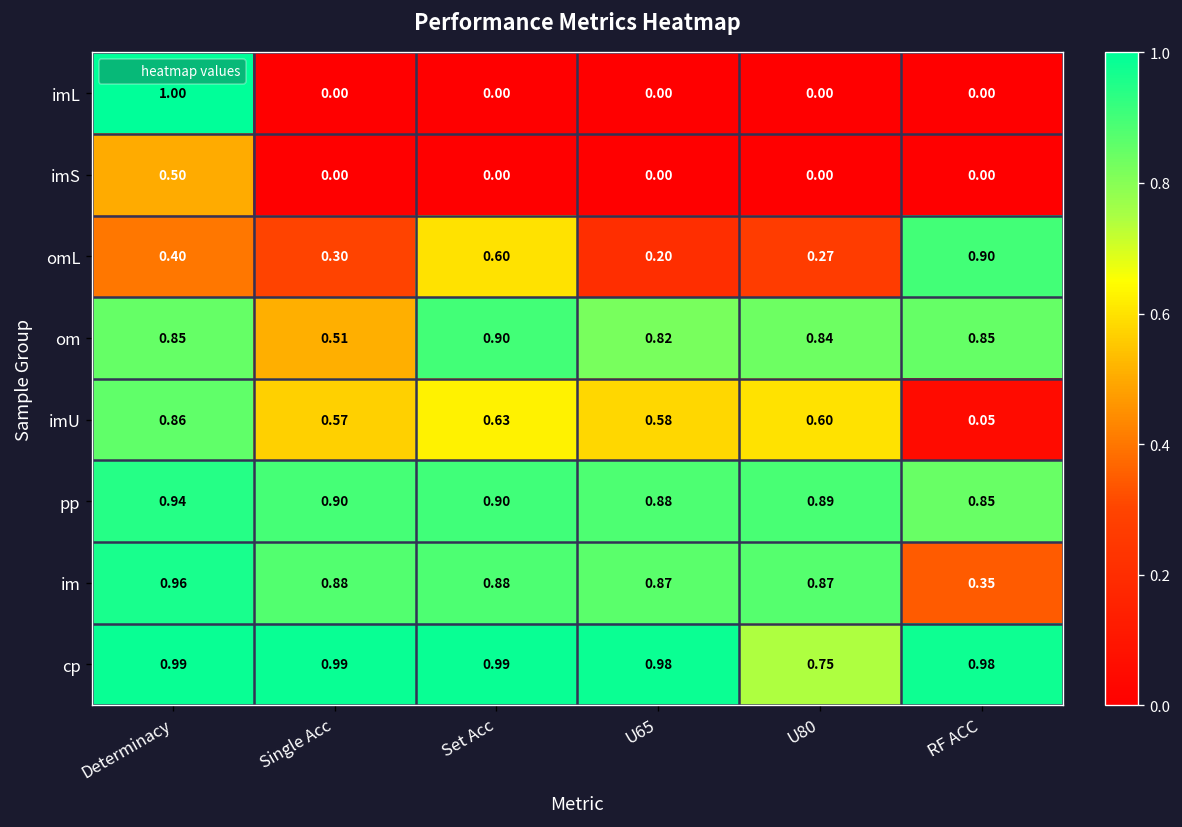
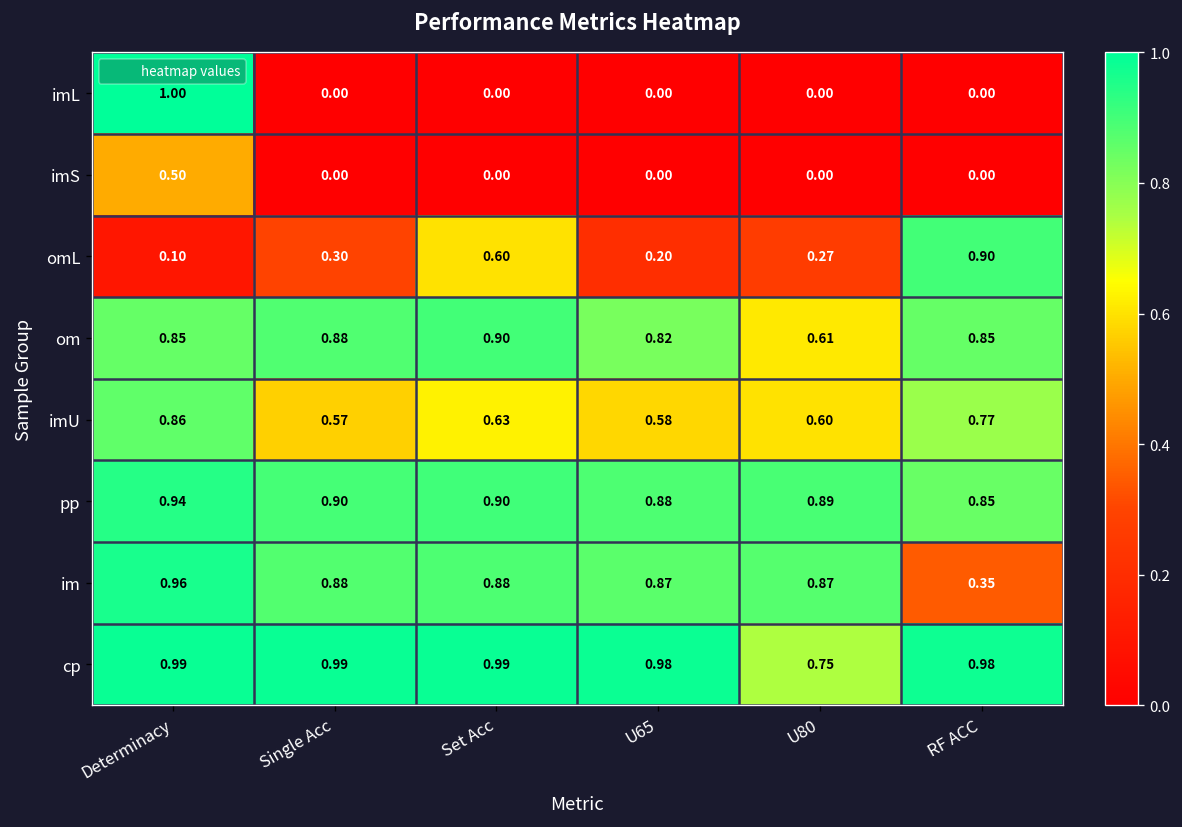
  {
    "imL": {
      "Determinacy": 1.00,
      "Single Acc": 0.00,
      "Set Acc": 0.00,
      "U65": 0.00,
      "U80": 0.00,
      "RF ACC": 0.00
    },
    "imS": {
      "Determinacy": 0.50,
      "Single Acc": 0.00,
      "Set Acc": 0.00,
      "U65": 0.00,
      "U80": 0.00,
      "RF ACC": 0.00
    },
    "omL": {
-     "Determinacy": 0.40,
+     "Determinacy": 0.10,
      "Single Acc": 0.30,
      "Set Acc": 0.60,
      "U65": 0.20,
      "U80": 0.27,
      "RF ACC": 0.90
    },
    "om": {
      "Determinacy": 0.85,
-     "Single Acc": 0.51,
+     "Single Acc": 0.88,
      "Set Acc": 0.90,
      "U65": 0.82,
-     "U80": 0.84,
+     "U80": 0.61,
      "RF ACC": 0.85
    },
    "imU": {
      "Determinacy": 0.86,
      "Single Acc": 0.57,
      "Set Acc": 0.63,
      "U65": 0.58,
      "U80": 0.60,
-     "RF ACC": 0.05
+     "RF ACC": 0.77
    },
    "pp": {
      "Determinacy": 0.94,
      "Single Acc": 0.90,
      "Set Acc": 0.90,
      "U65": 0.88,
      "U80": 0.89,
      "RF ACC": 0.85
    },
    "im": {
      "Determinacy": 0.96,
      "Single Acc": 0.88,
      "Set Acc": 0.88,
      "U65": 0.87,
      "U80": 0.87,
      "RF ACC": 0.35
    },
    "cp": {
      "Determinacy": 0.99,
      "Single Acc": 0.99,
      "Set Acc": 0.99,
      "U65": 0.98,
      "U80": 0.75,
      "RF ACC": 0.98
    }
  }
